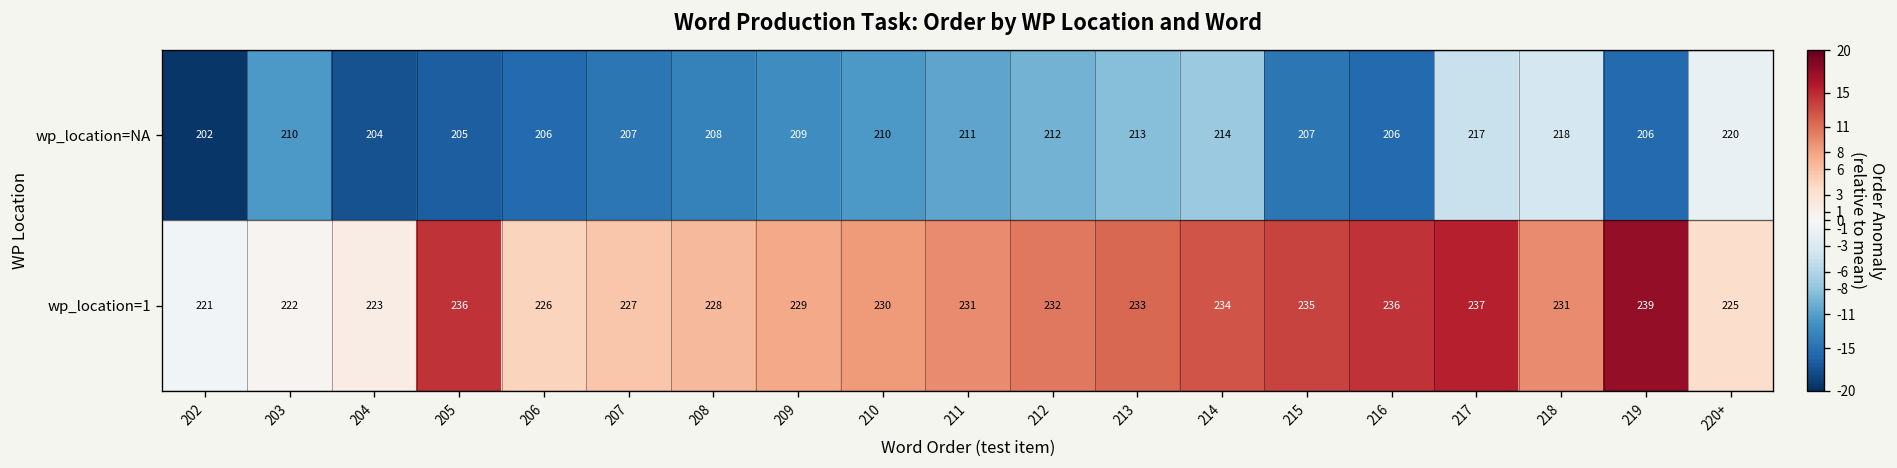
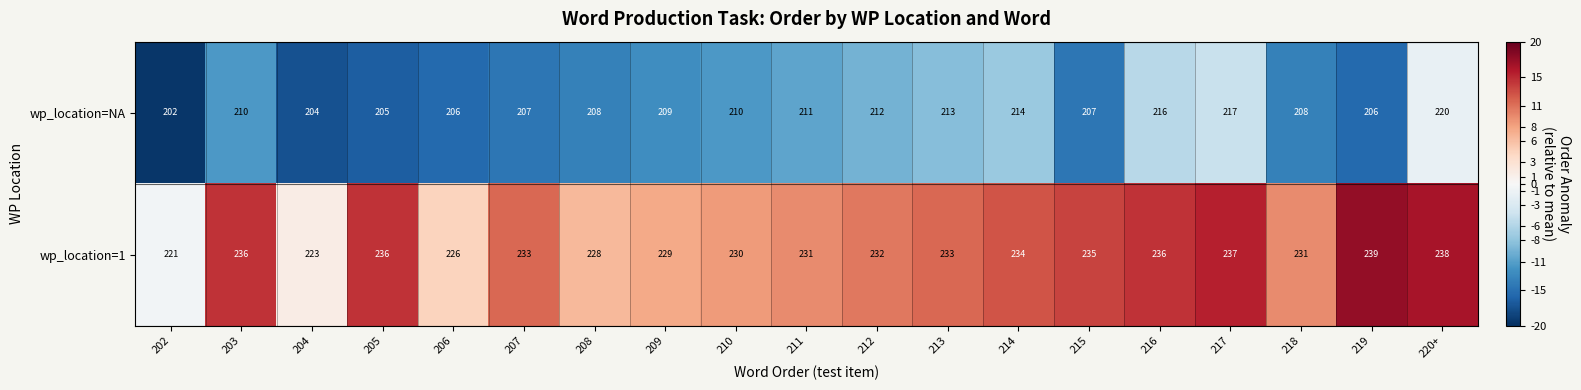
  {
    "wp_location=NA": {
      "202": 202,
      "203": 210,
      "204": 204,
      "205": 205,
      "206": 206,
      "207": 207,
      "208": 208,
      "209": 209,
      "210": 210,
      "211": 211,
      "212": 212,
      "213": 213,
      "214": 214,
      "215": 207,
-     "216": 206,
+     "216": 216,
      "217": 217,
-     "218": 218,
+     "218": 208,
      "219": 206,
      "220+": 220
    },
    "wp_location=1": {
      "202": 221,
-     "203": 222,
+     "203": 236,
      "204": 223,
      "205": 236,
      "206": 226,
-     "207": 227,
+     "207": 233,
      "208": 228,
      "209": 229,
      "210": 230,
      "211": 231,
      "212": 232,
      "213": 233,
      "214": 234,
      "215": 235,
      "216": 236,
      "217": 237,
      "218": 231,
      "219": 239,
-     "220+": 225
+     "220+": 238
    }
  }
